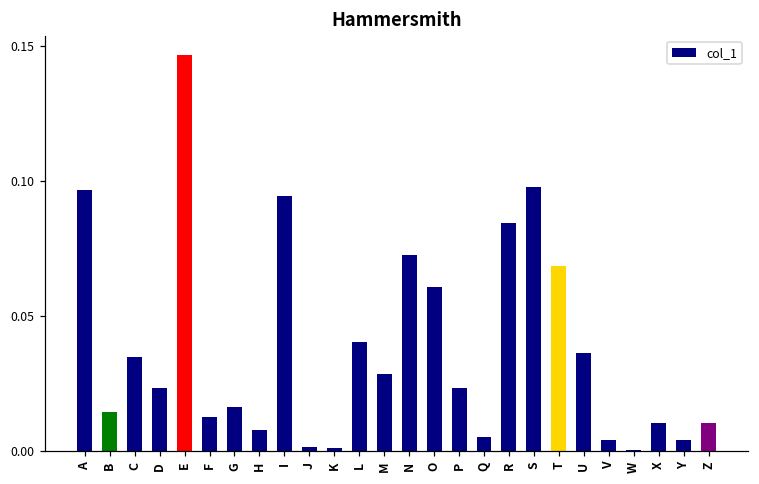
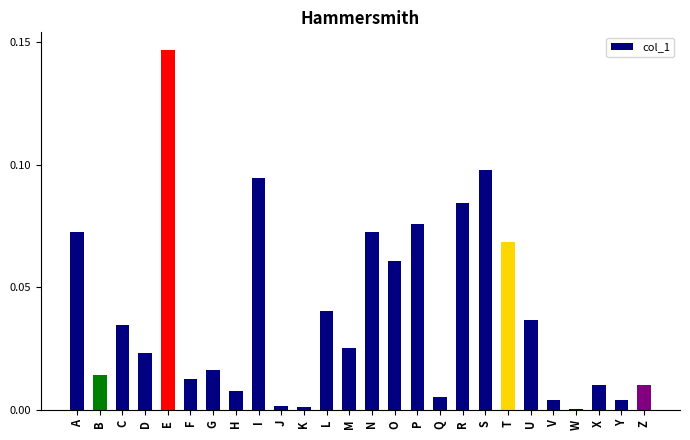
  {
-   "A": 0.097,
+   "A": 0.073,
    "B": 0.014,
    "C": 0.035,
    "D": 0.023,
    "E": 0.146,
    "F": 0.013,
    "G": 0.016,
    "H": 0.008,
    "I": 0.095,
    "J": 0.002,
    "K": 0.001,
    "L": 0.040,
-   "M": 0.029,
+   "M": 0.025,
    "N": 0.073,
    "O": 0.061,
-   "P": 0.024,
+   "P": 0.076,
    "Q": 0.005,
    "R": 0.085,
    "S": 0.098,
    "T": 0.069,
    "U": 0.036,
    "V": 0.004,
    "X": 0.010,
    "Y": 0.004,
    "Z": 0.010
  }
